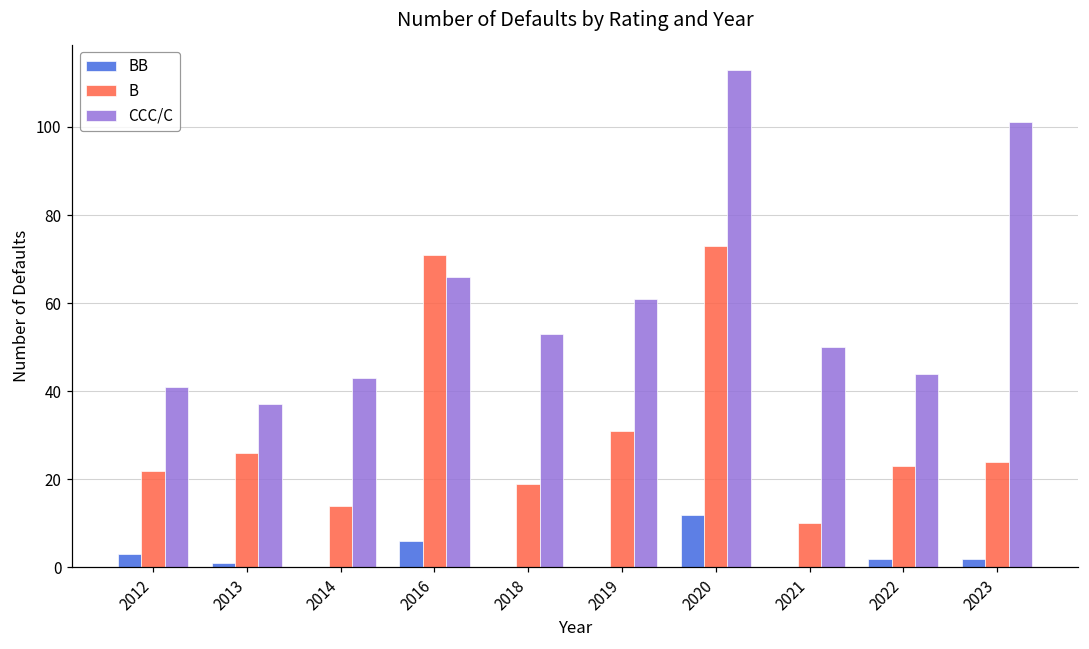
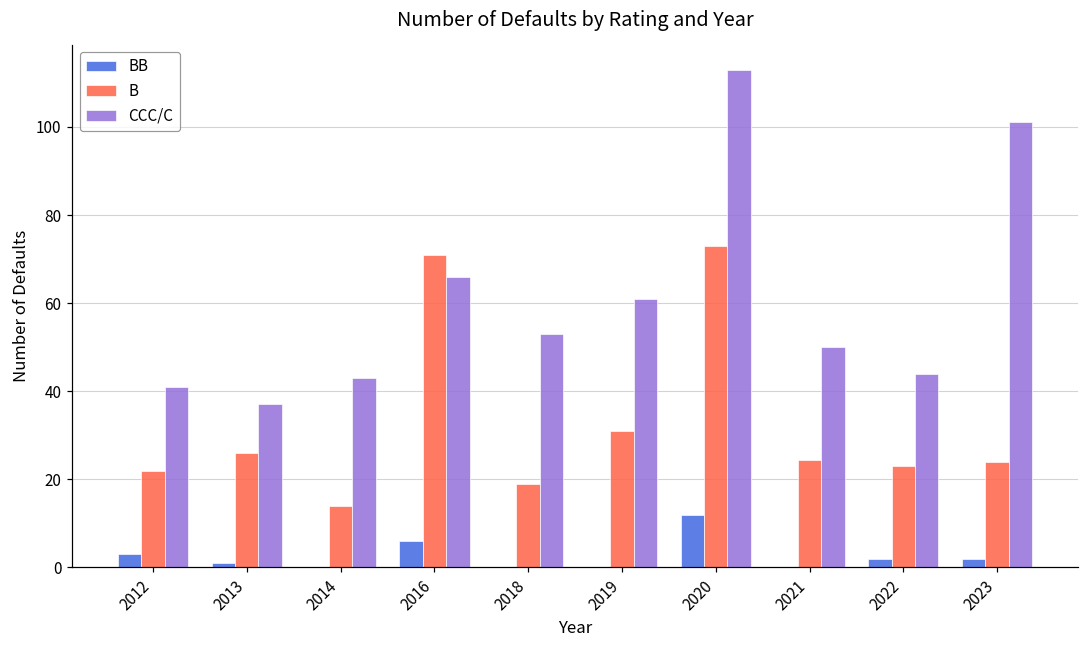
  {
    "BB": {
      "2012": 3,
      "2013": 1,
      "2014": 0,
      "2016": 6,
      "2018": 0,
      "2019": 0,
      "2020": 12,
      "2021": 0,
      "2022": 2,
      "2023": 2
    },
    "B": {
      "2012": 22,
      "2013": 26,
      "2014": 14,
      "2016": 71,
      "2018": 19,
      "2019": 31,
      "2020": 73,
-     "2021": 10,
+     "2021": 25,
      "2022": 23,
      "2023": 24
    },
    "CCC/C": {
      "2012": 41,
      "2013": 37,
      "2014": 43,
      "2016": 66,
      "2018": 53,
      "2019": 61,
      "2020": 113,
      "2021": 50,
      "2022": 44,
      "2023": 101
    }
  }
